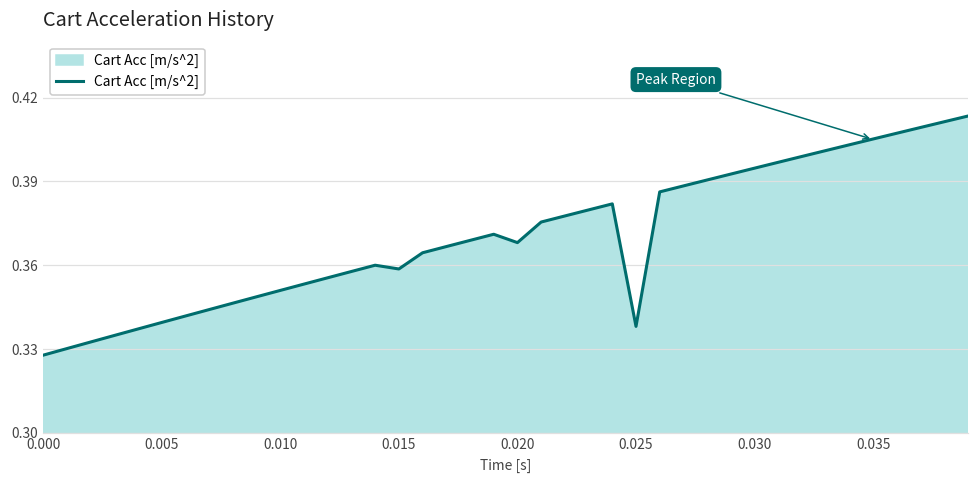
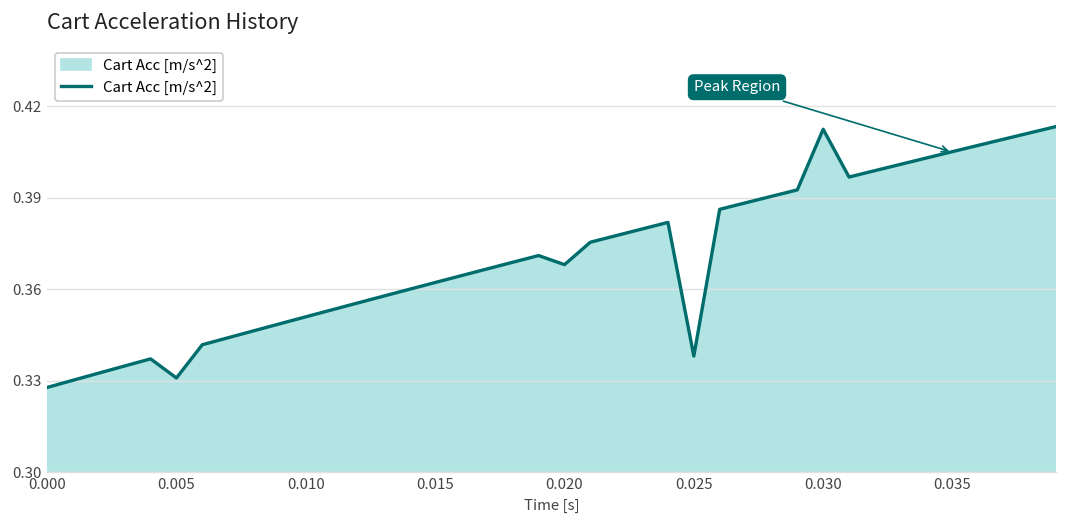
  {
    "0.000": 0.328,
-   "0.005": 0.340,
+   "0.005": 0.331,
    "0.010": 0.351,
-   "0.015": 0.359,
+   "0.015": 0.362,
    "0.020": 0.368,
    "0.025": 0.338,
-   "0.030": 0.395,
+   "0.030": 0.413,
    "0.035": 0.405
  }
